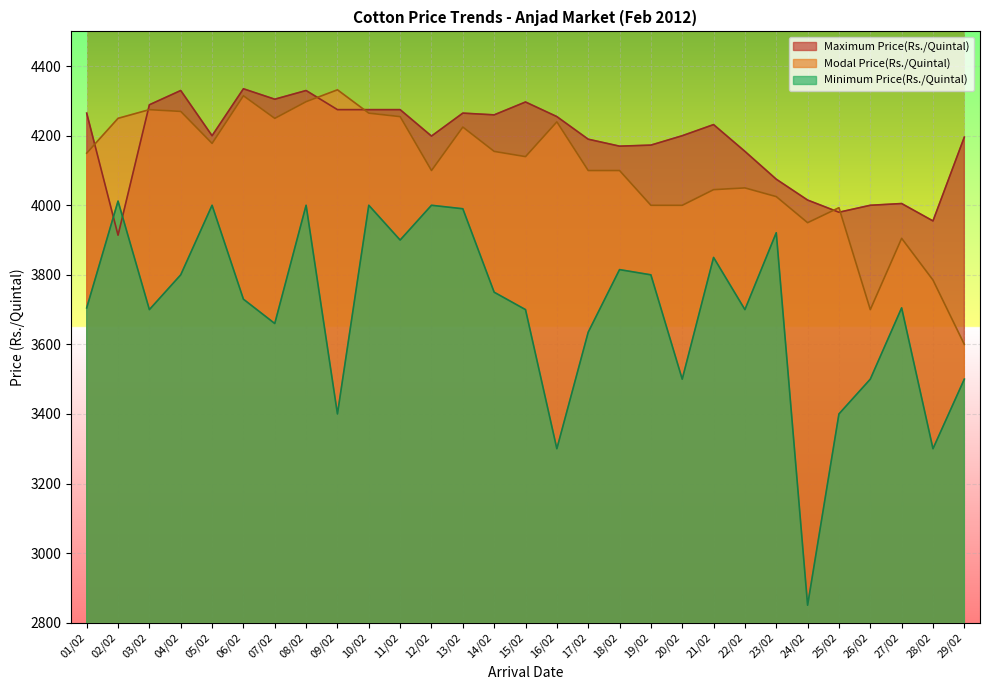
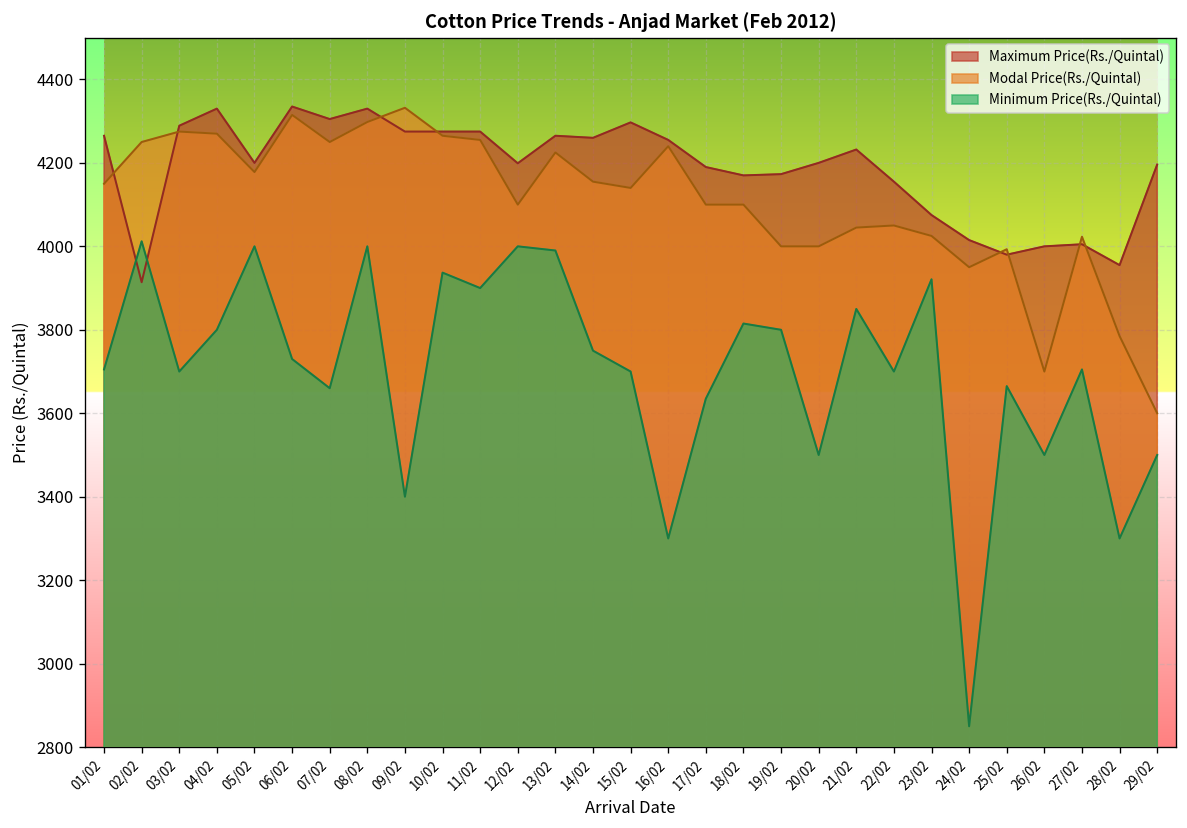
  {
    "Maximum Price(Rs./Quintal)": {
      "01/02": 4270,
      "02/02": 3910,
      "03/02": 4290,
      "04/02": 4330,
      "05/02": 4200,
      "06/02": 4340,
      "07/02": 4310,
      "08/02": 4330,
      "09/02": 4280,
      "10/02": 4280,
      "11/02": 4280,
      "12/02": 4200,
      "13/02": 4270,
      "14/02": 4260,
      "15/02": 4300,
      "16/02": 4260,
      "17/02": 4190,
      "18/02": 4170,
      "19/02": 4170,
      "20/02": 4200,
      "21/02": 4230,
      "22/02": 4160,
      "23/02": 4080,
      "24/02": 4020,
      "25/02": 3980,
      "26/02": 4000,
      "27/02": 4010,
      "28/02": 3960,
      "29/02": 4200
    },
    "Modal Price(Rs./Quintal)": {
      "01/02": 4150,
      "02/02": 4250,
      "03/02": 4280,
      "04/02": 4270,
      "05/02": 4180,
      "06/02": 4320,
      "07/02": 4250,
      "08/02": 4300,
      "09/02": 4330,
      "10/02": 4270,
      "11/02": 4260,
      "12/02": 4100,
      "13/02": 4230,
      "14/02": 4160,
      "15/02": 4140,
      "16/02": 4240,
      "17/02": 4100,
      "18/02": 4100,
      "19/02": 4000,
      "20/02": 4000,
      "21/02": 4050,
      "22/02": 4050,
      "23/02": 4030,
      "24/02": 3950,
      "25/02": 3990,
      "26/02": 3700,
-     "27/02": 3910,
+     "27/02": 4020,
      "28/02": 3790,
      "29/02": 3600
    },
    "Minimum Price(Rs./Quintal)": {
      "01/02": 3710,
      "02/02": 4010,
      "03/02": 3700,
      "04/02": 3800,
      "05/02": 4000,
      "06/02": 3730,
      "07/02": 3660,
      "08/02": 4000,
      "09/02": 3400,
-     "10/02": 4000,
+     "10/02": 3940,
      "11/02": 3900,
      "12/02": 4000,
      "13/02": 3990,
      "14/02": 3750,
      "15/02": 3700,
      "16/02": 3300,
      "17/02": 3640,
      "18/02": 3820,
      "19/02": 3800,
      "20/02": 3500,
      "21/02": 3850,
      "22/02": 3700,
      "23/02": 3920,
      "24/02": 2850,
-     "25/02": 3400,
+     "25/02": 3670,
      "26/02": 3500,
      "27/02": 3710,
      "28/02": 3300,
      "29/02": 3500
    }
  }
